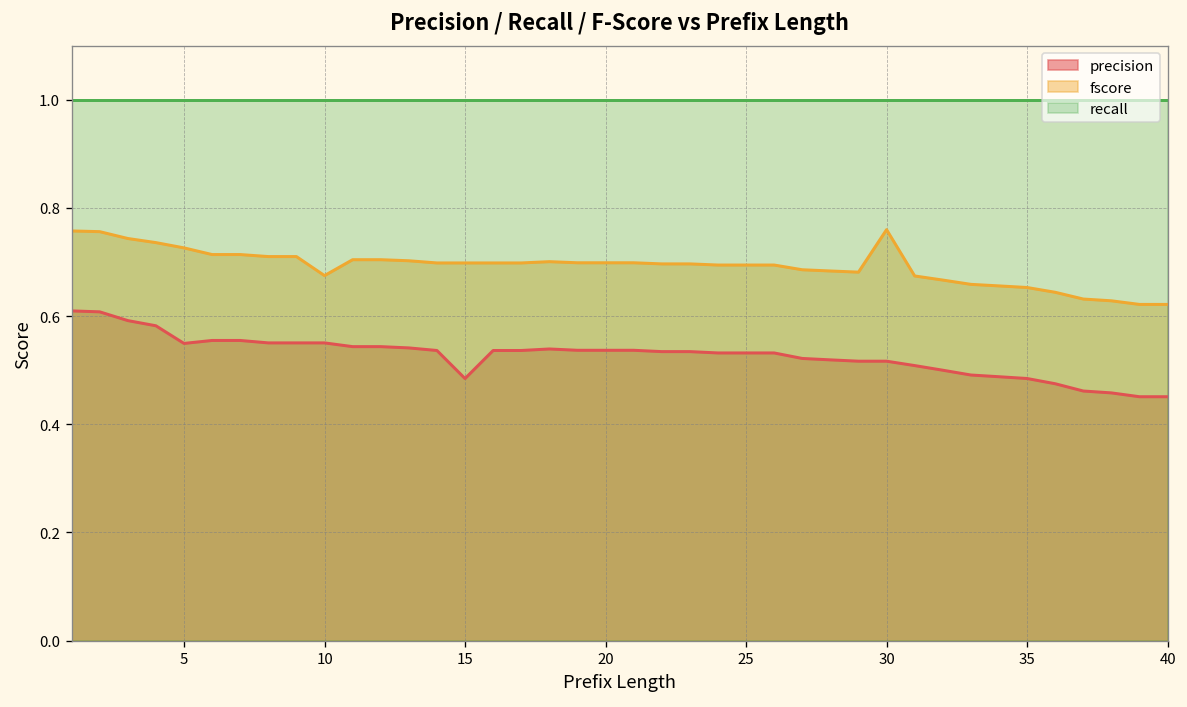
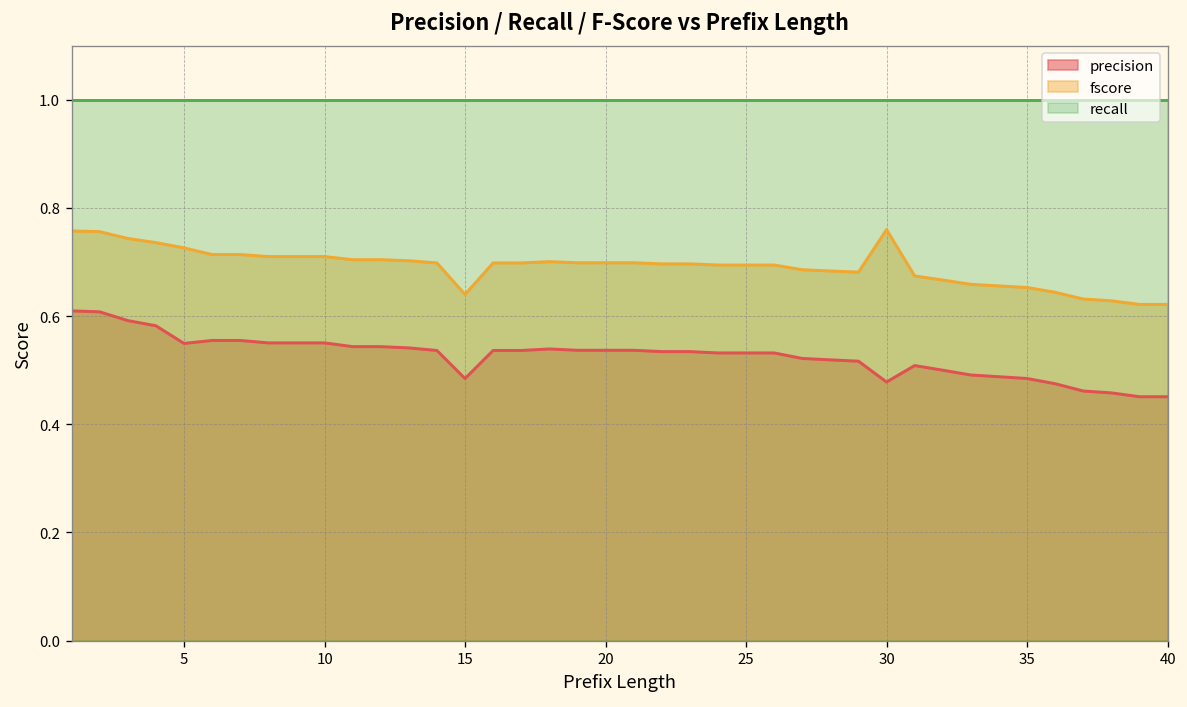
  {
    "precision": {
      "5": 0.55,
      "10": 0.55,
      "15": 0.48,
      "20": 0.54,
      "25": 0.53,
-     "30": 0.52,
+     "30": 0.48,
      "35": 0.48,
      "40": 0.45
    },
    "fscore": {
      "5": 0.73,
-     "10": 0.67,
-     "15": 0.70,
+     "10": 0.71,
+     "15": 0.64,
      "20": 0.70,
      "25": 0.69,
      "30": 0.76,
      "35": 0.65,
      "40": 0.62
    },
    "recall": {
      "5": 1.00,
      "10": 1.00,
      "15": 1.00,
      "20": 1.00,
      "25": 1.00,
      "30": 1.00,
      "35": 1.00,
      "40": 1.00
    }
  }
